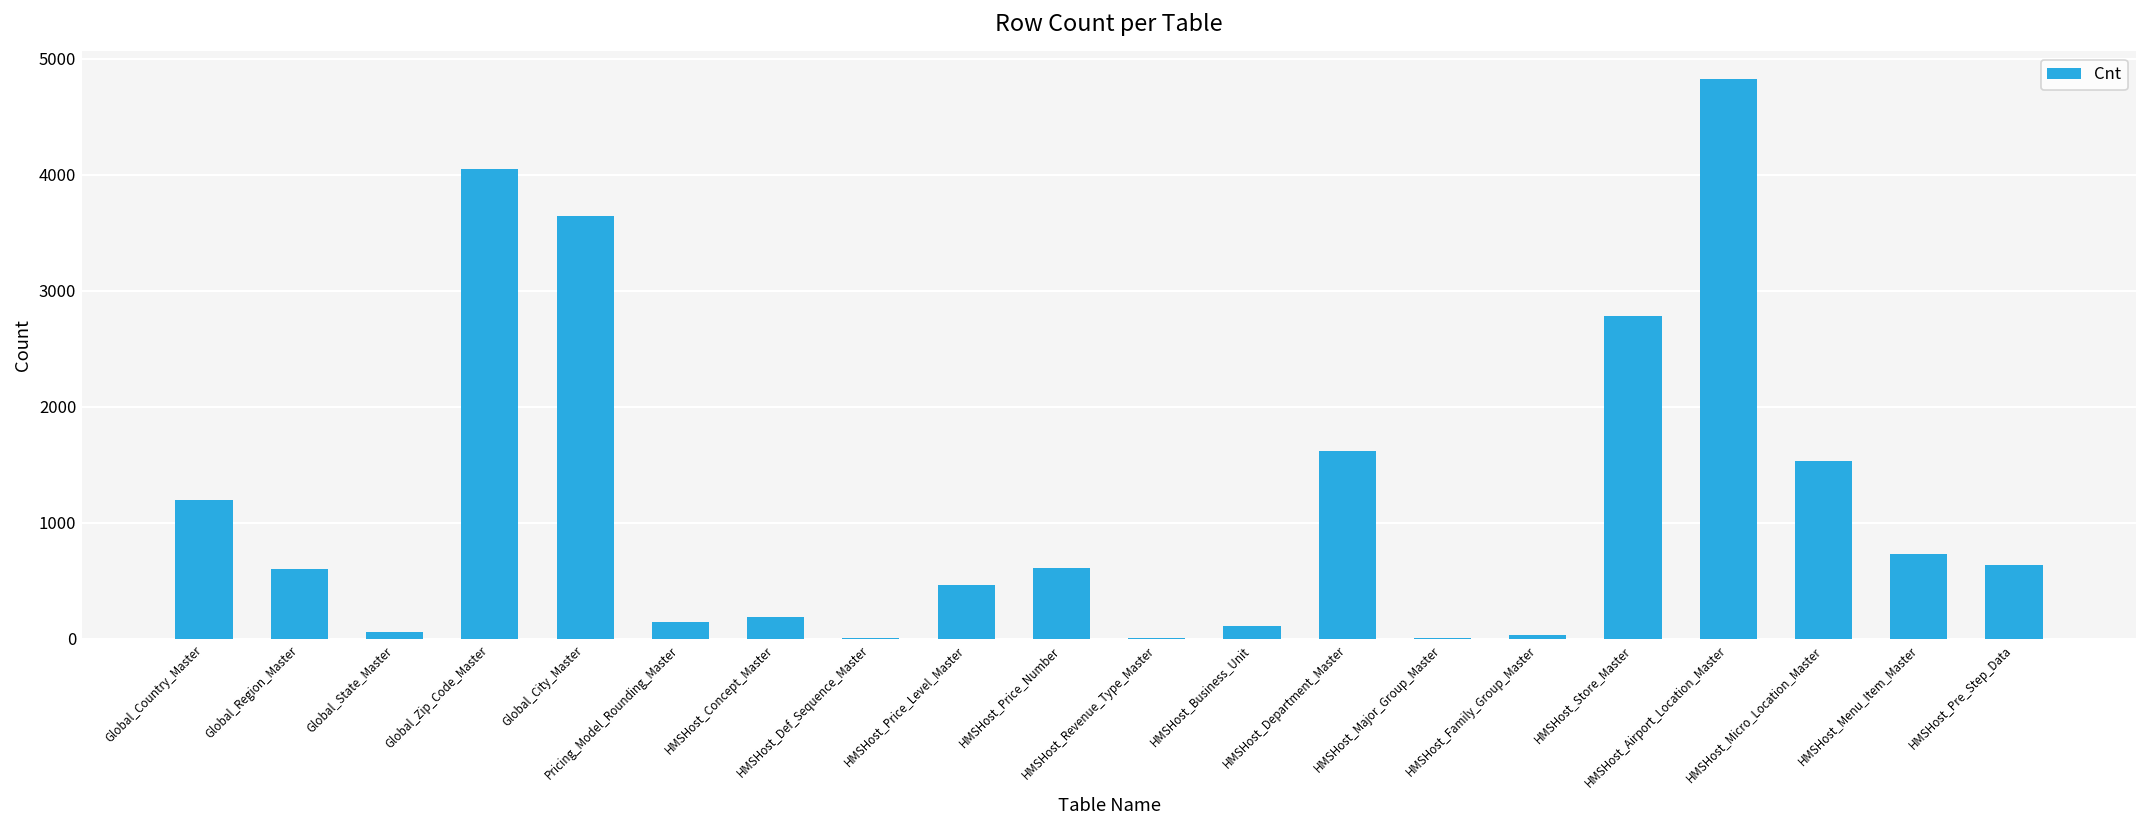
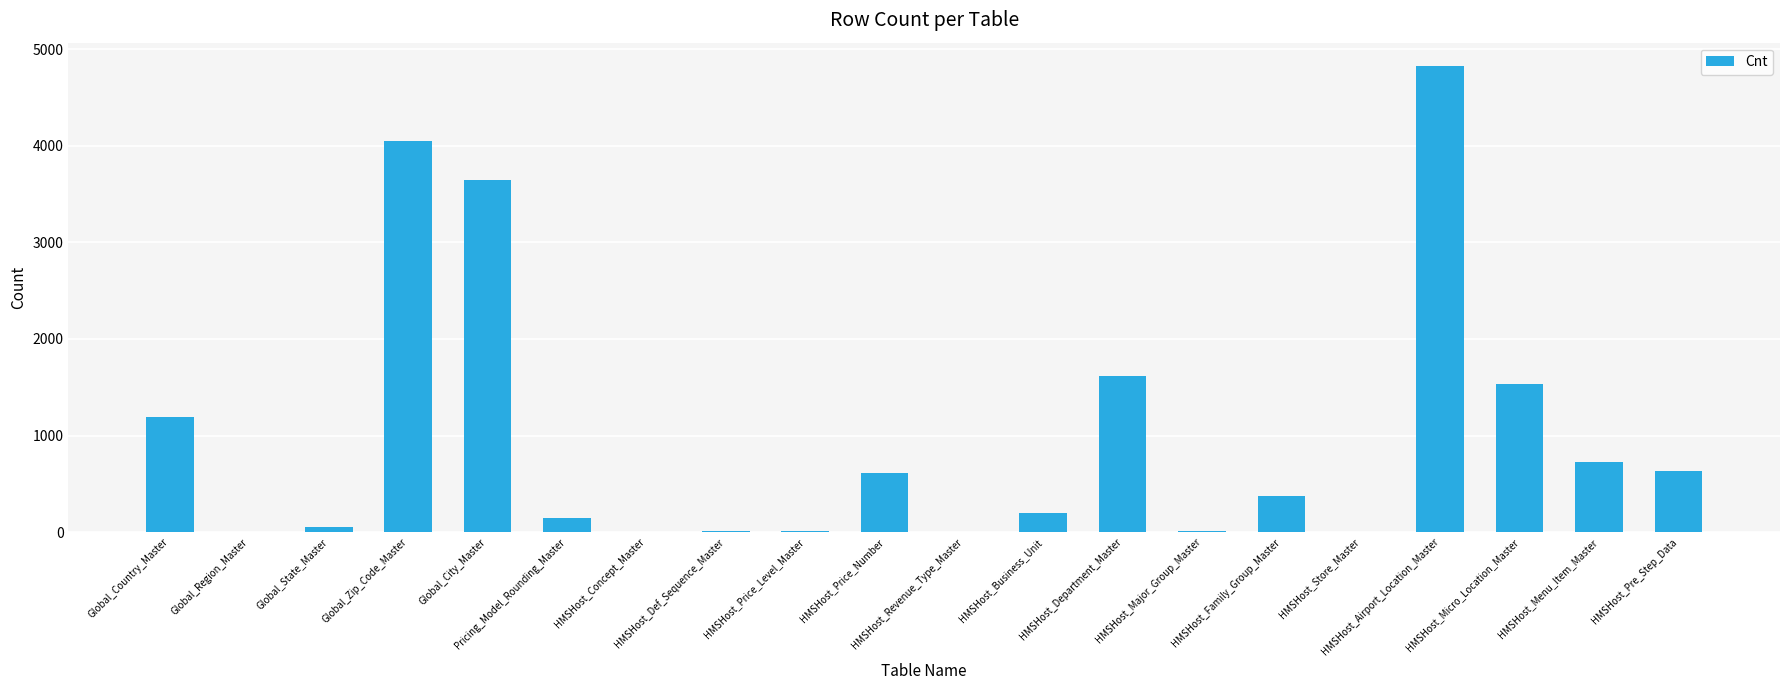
  {
    "Global_Country_Master": 1200,
-   "Global_Region_Master": 600,
+   "Global_Region_Master": 0,
    "Global_State_Master": 100,
    "Global_Zip_Code_Master": 4100,
    "Global_City_Master": 3600,
    "Pricing_Model_Rounding_Master": 100,
-   "HMSHost_Concept_Master": 200,
-   "HMSHost_Price_Level_Master": 500,
+   "HMSHost_Concept_Master": 0,
+   "HMSHost_Price_Level_Master": 0,
    "HMSHost_Price_Number": 600,
-   "HMSHost_Business_Unit": 100,
+   "HMSHost_Business_Unit": 200,
    "HMSHost_Department_Master": 1600,
-   "HMSHost_Family_Group_Master": 0,
-   "HMSHost_Store_Master": 2800,
+   "HMSHost_Family_Group_Master": 400,
+   "HMSHost_Store_Master": 0,
    "HMSHost_Airport_Location_Master": 4800,
    "HMSHost_Micro_Location_Master": 1500,
    "HMSHost_Menu_Item_Master": 700,
    "HMSHost_Pre_Step_Data": 600
  }
